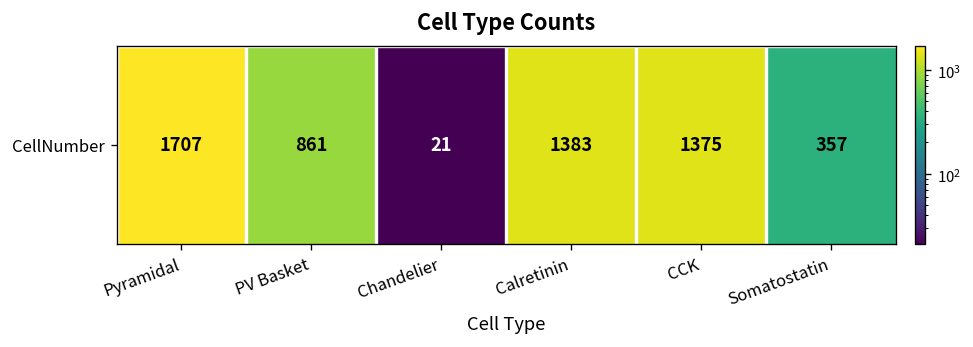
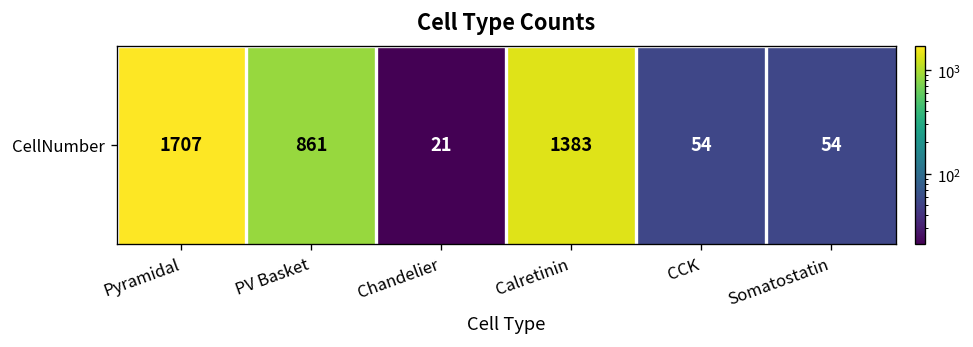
  {
    "CellNumber": {
      "Pyramidal": 1707,
      "PV Basket": 861,
      "Chandelier": 21,
      "Calretinin": 1383,
-     "CCK": 1375,
-     "Somatostatin": 357
+     "CCK": 54,
+     "Somatostatin": 54
    }
  }
